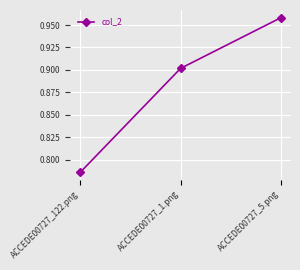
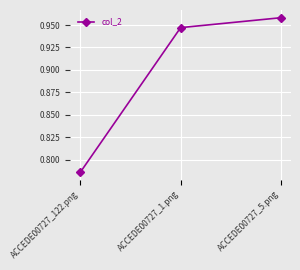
  {
    "ACCEDE00727_122.png": 0.79,
-   "ACCEDE00727_1.png": 0.90,
+   "ACCEDE00727_1.png": 0.95,
    "ACCEDE00727_5.png": 0.96
  }
